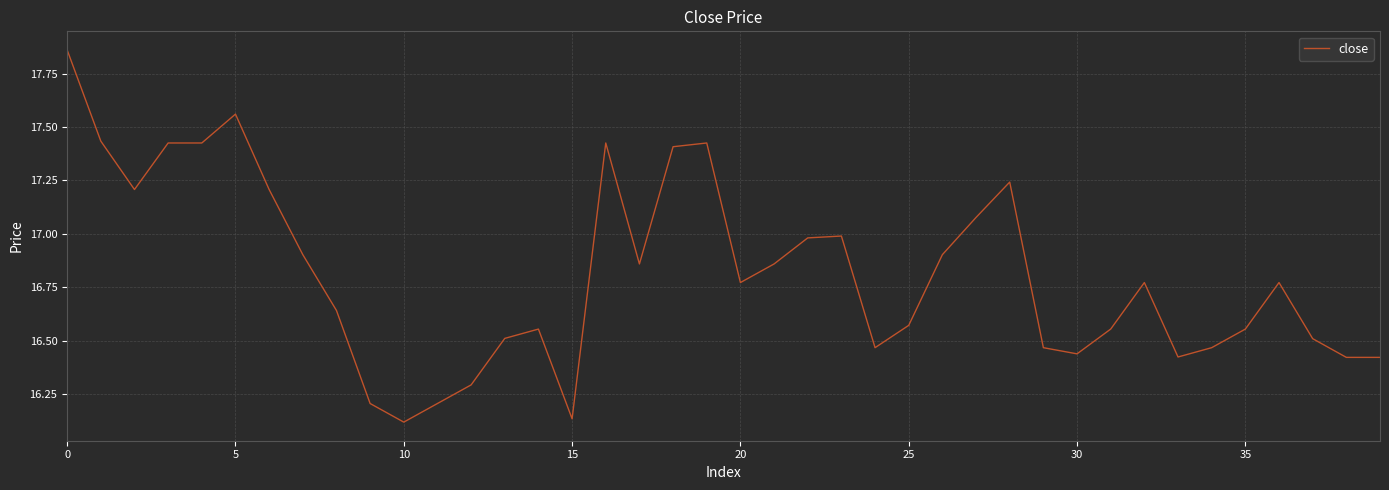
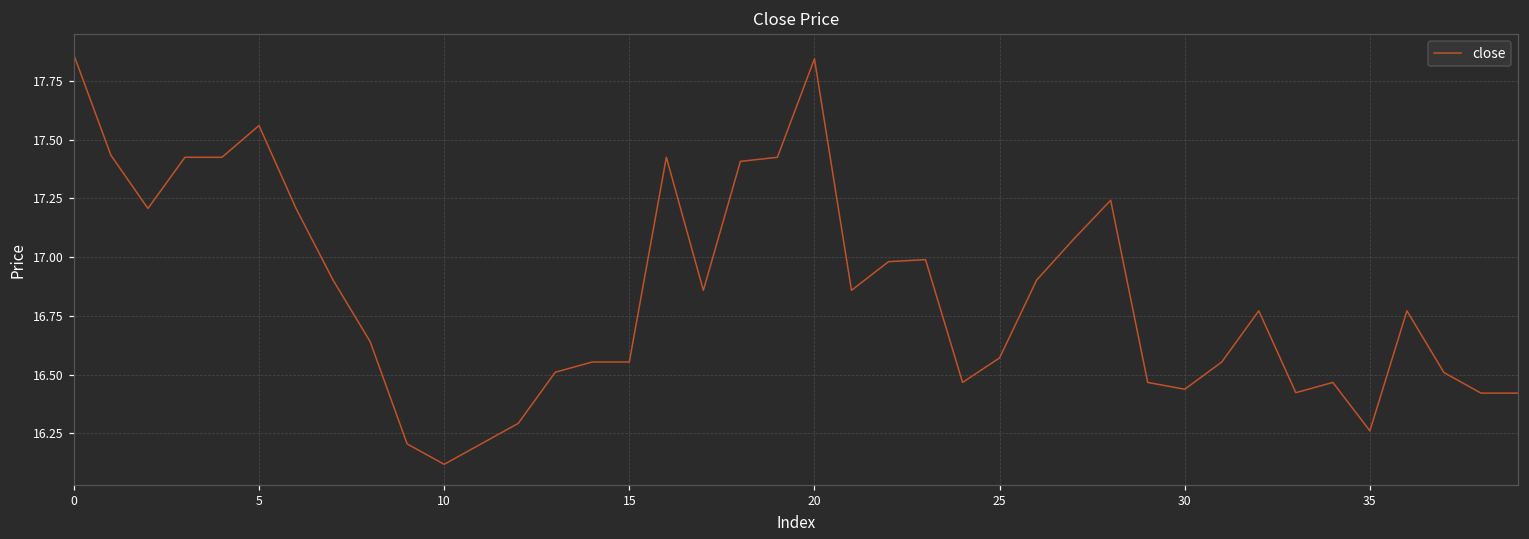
  {
    "0": 17.86,
    "5": 17.56,
    "10": 16.12,
-   "15": 16.13,
-   "20": 16.77,
+   "15": 16.55,
+   "20": 17.84,
    "25": 16.57,
    "30": 16.44,
-   "35": 16.55
+   "35": 16.26
  }
